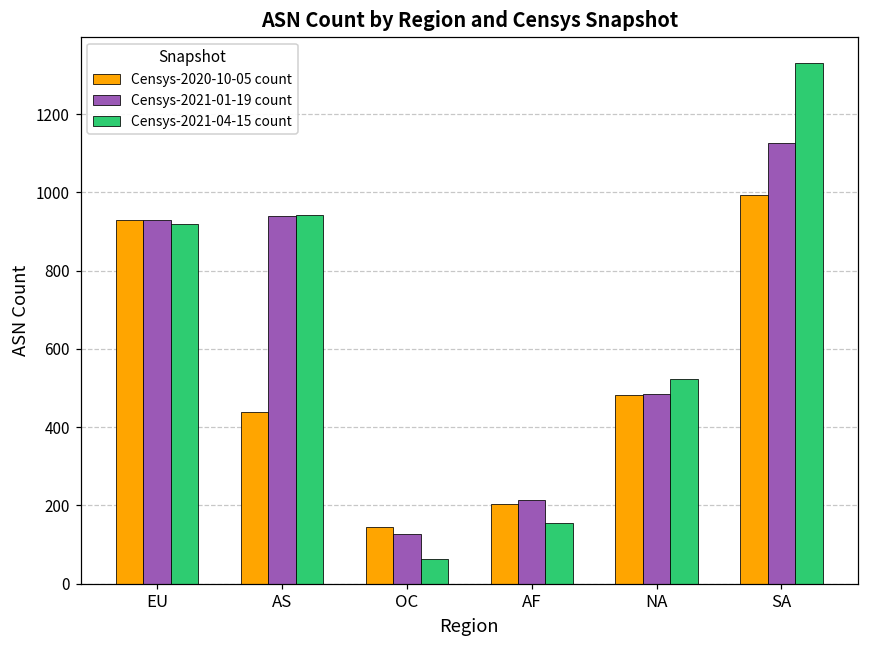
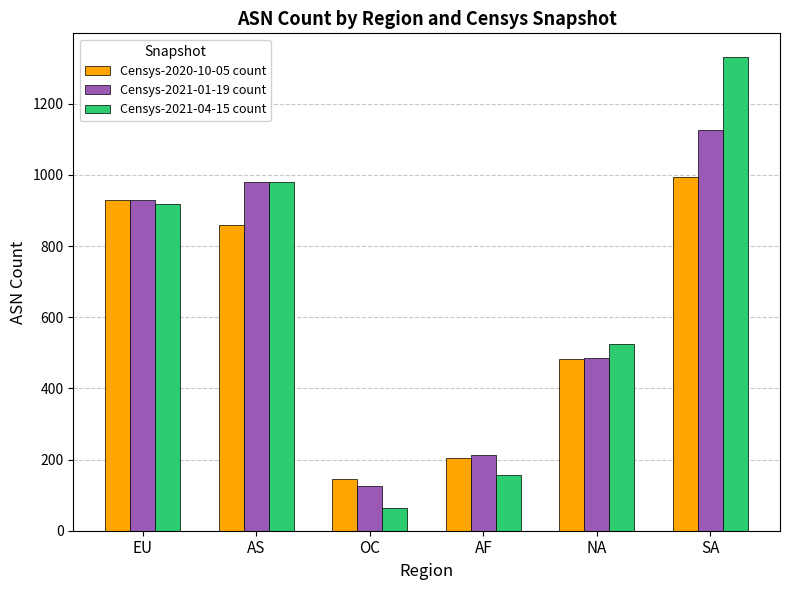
  {
    "Censys-2020-10-05 count": {
      "EU": 930,
-     "AS": 440,
+     "AS": 860,
      "OC": 150,
      "AF": 200,
      "NA": 480,
      "SA": 990
    },
    "Censys-2021-01-19 count": {
      "EU": 930,
-     "AS": 940,
+     "AS": 980,
      "OC": 130,
      "AF": 210,
      "NA": 480,
      "SA": 1130
    },
    "Censys-2021-04-15 count": {
      "EU": 920,
-     "AS": 940,
+     "AS": 980,
      "OC": 60,
      "AF": 160,
      "NA": 520,
      "SA": 1330
    }
  }
